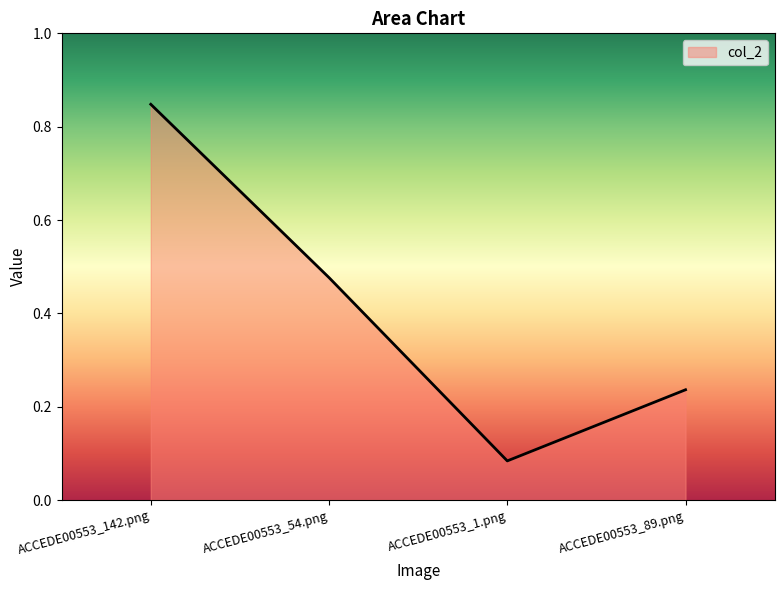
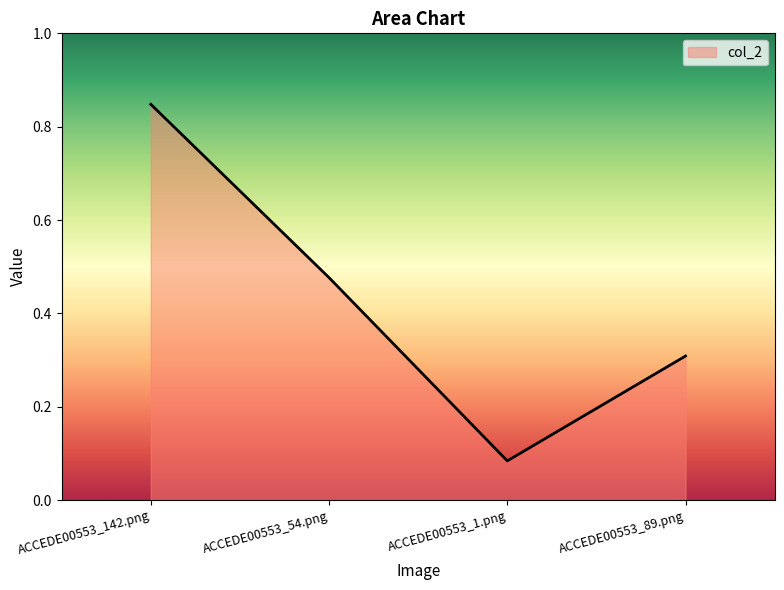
  {
    "ACCEDE00553_142.png": 0.85,
    "ACCEDE00553_54.png": 0.48,
    "ACCEDE00553_1.png": 0.08,
-   "ACCEDE00553_89.png": 0.24
+   "ACCEDE00553_89.png": 0.31
  }
